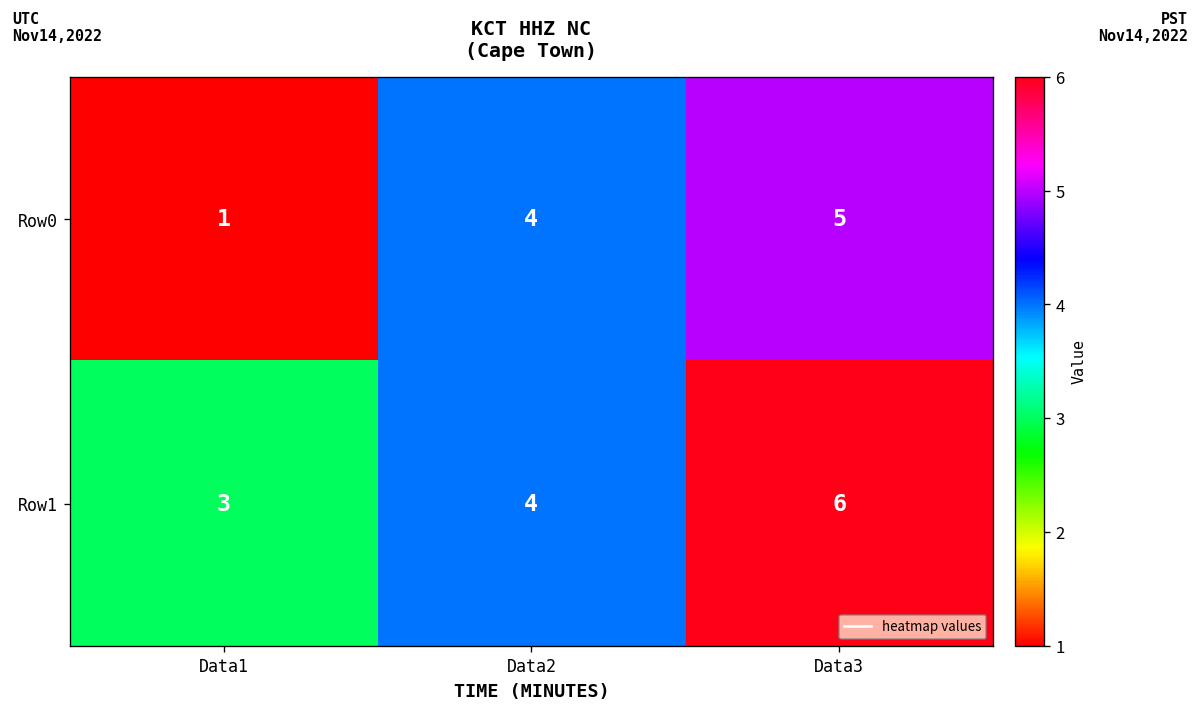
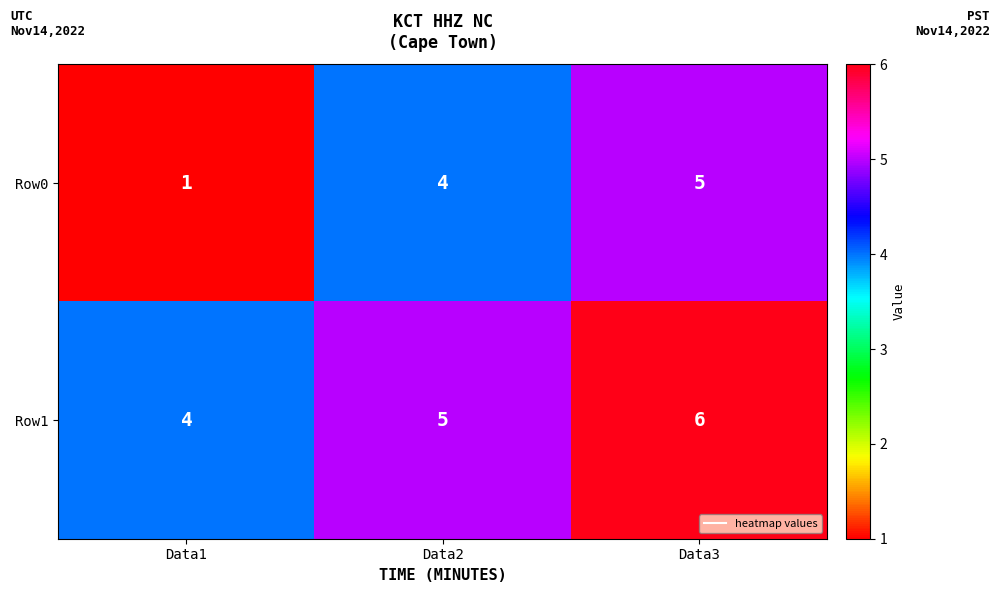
  {
    "Row0": {
      "Data1": 1,
      "Data2": 4,
      "Data3": 5
    },
    "Row1": {
-     "Data1": 3,
-     "Data2": 4,
+     "Data1": 4,
+     "Data2": 5,
      "Data3": 6
    }
  }
